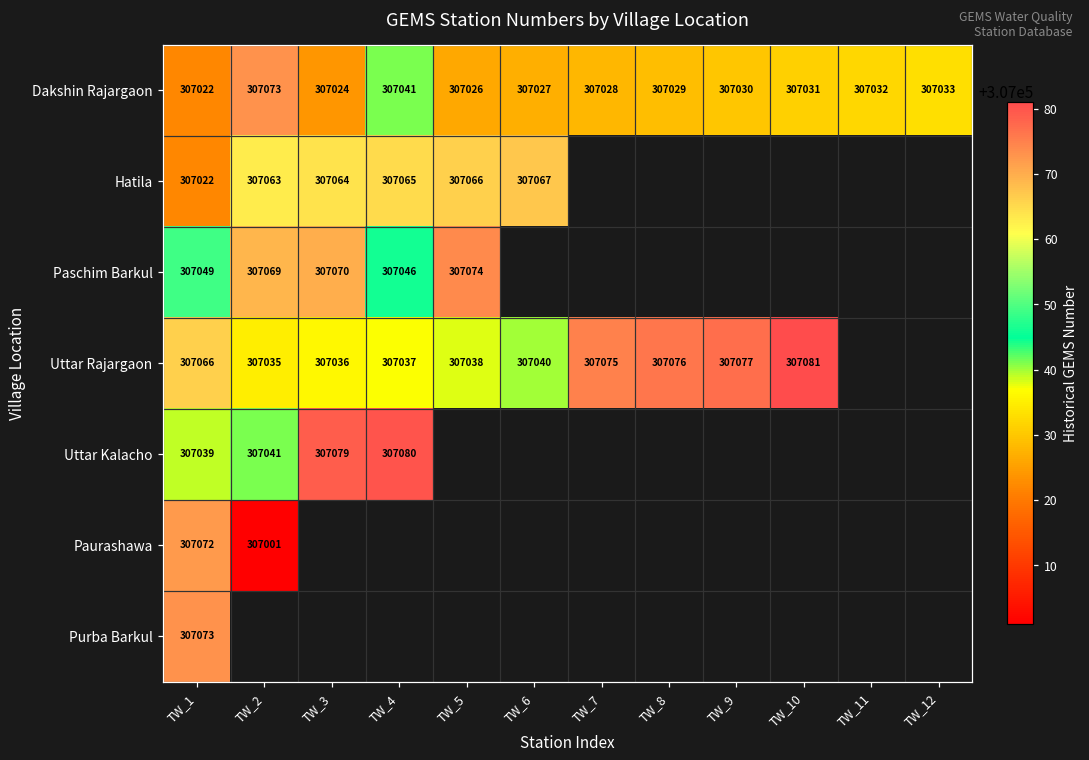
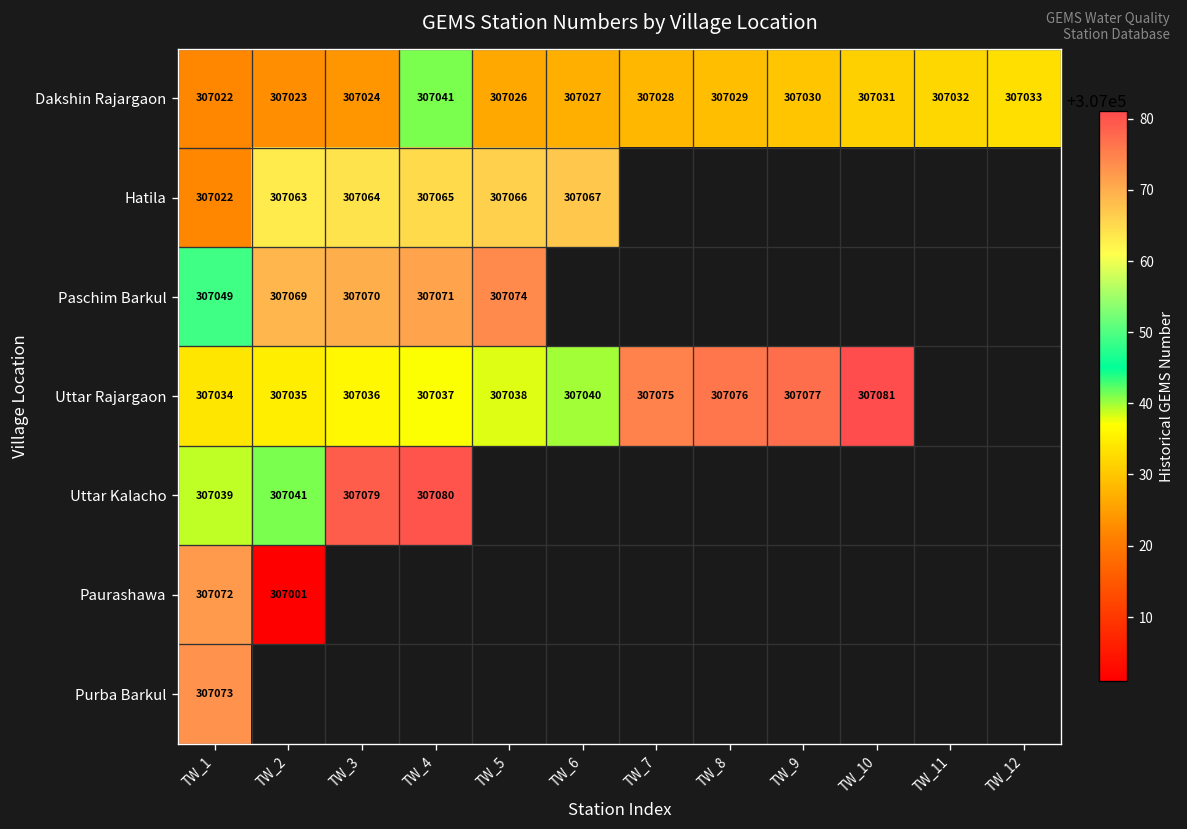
  {
    "Dakshin Rajargaon": {
      "TW_1": 307022,
-     "TW_2": 307073,
+     "TW_2": 307023,
      "TW_3": 307024,
      "TW_4": 307041,
      "TW_5": 307026,
      "TW_6": 307027,
      "TW_7": 307028,
      "TW_8": 307029,
      "TW_9": 307030,
      "TW_10": 307031,
      "TW_11": 307032,
      "TW_12": 307033
    },
    "Hatila": {
      "TW_1": 307022,
      "TW_2": 307063,
      "TW_3": 307064,
      "TW_4": 307065,
      "TW_5": 307066,
      "TW_6": 307067
    },
    "Paschim Barkul": {
      "TW_1": 307049,
      "TW_2": 307069,
      "TW_3": 307070,
-     "TW_4": 307046,
+     "TW_4": 307071,
      "TW_5": 307074
    },
    "Uttar Rajargaon": {
-     "TW_1": 307066,
+     "TW_1": 307034,
      "TW_2": 307035,
      "TW_3": 307036,
      "TW_4": 307037,
      "TW_5": 307038,
      "TW_6": 307040,
      "TW_7": 307075,
      "TW_8": 307076,
      "TW_9": 307077,
      "TW_10": 307081
    },
    "Uttar Kalacho": {
      "TW_1": 307039,
      "TW_2": 307041,
      "TW_3": 307079,
      "TW_4": 307080
    },
    "Paurashawa": {
      "TW_1": 307072,
      "TW_2": 307001
    },
    "Purba Barkul": {
      "TW_1": 307073
    }
  }
